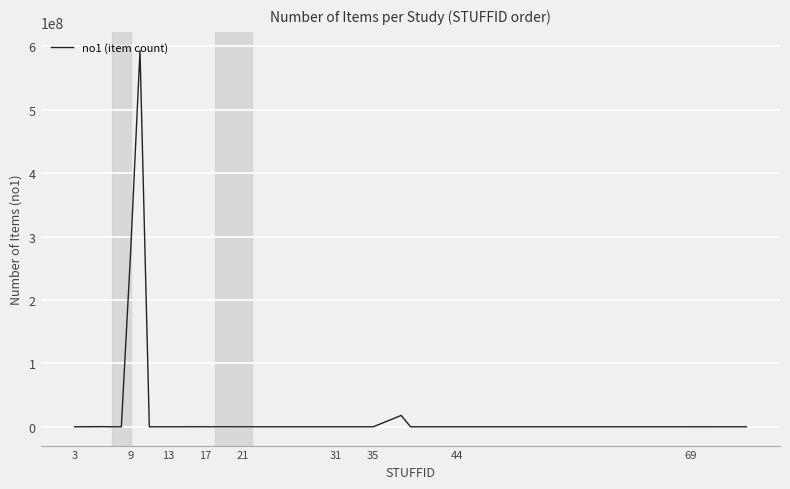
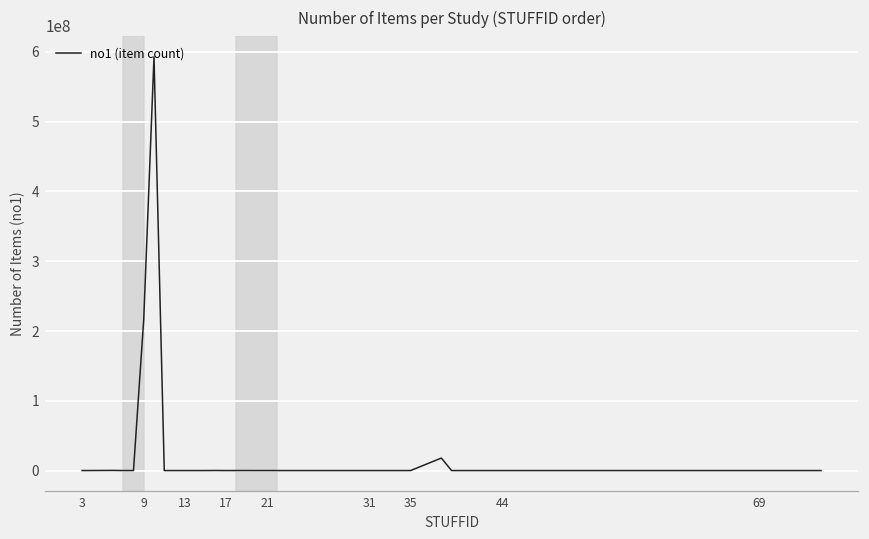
  {
    "3": 0,
-   "9": 280000000,
+   "9": 220000000,
    "13": 0,
    "17": 0,
    "21": 0,
    "31": 0,
    "35": 0,
    "44": 0,
    "69": 0
  }
